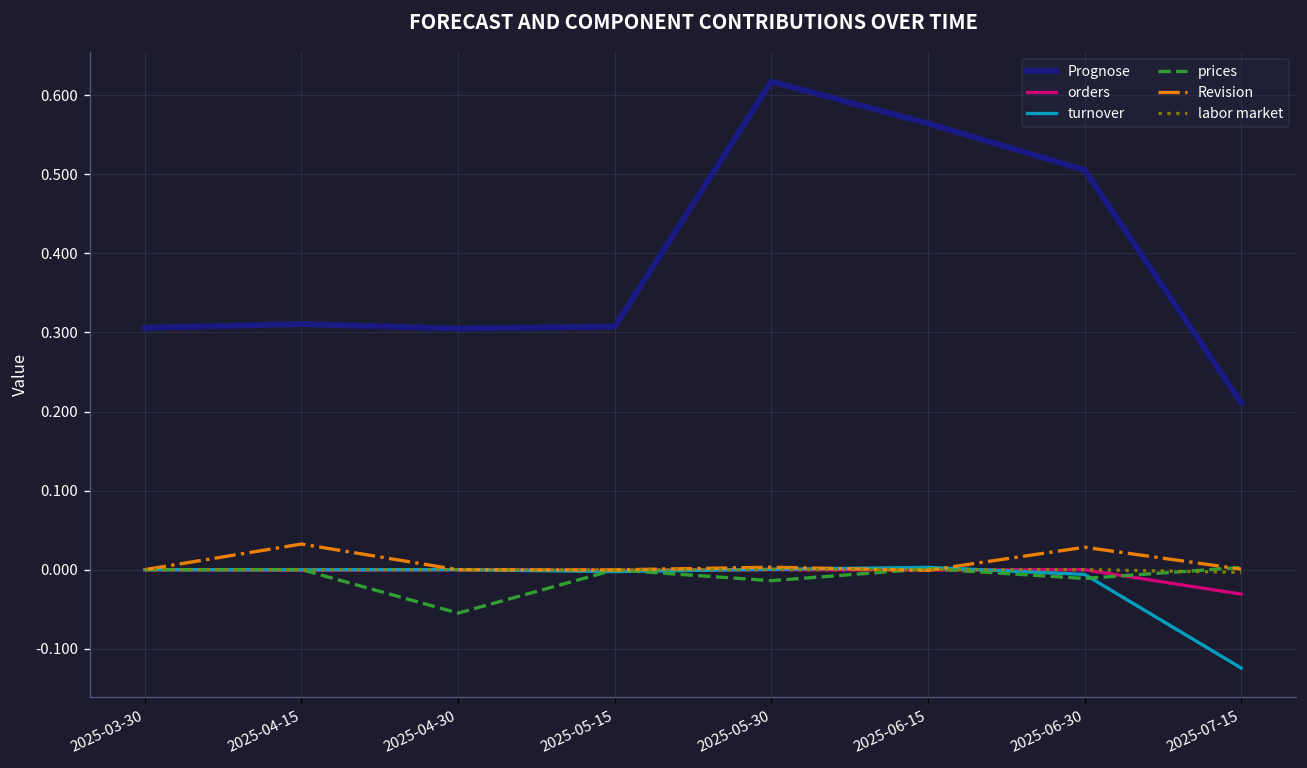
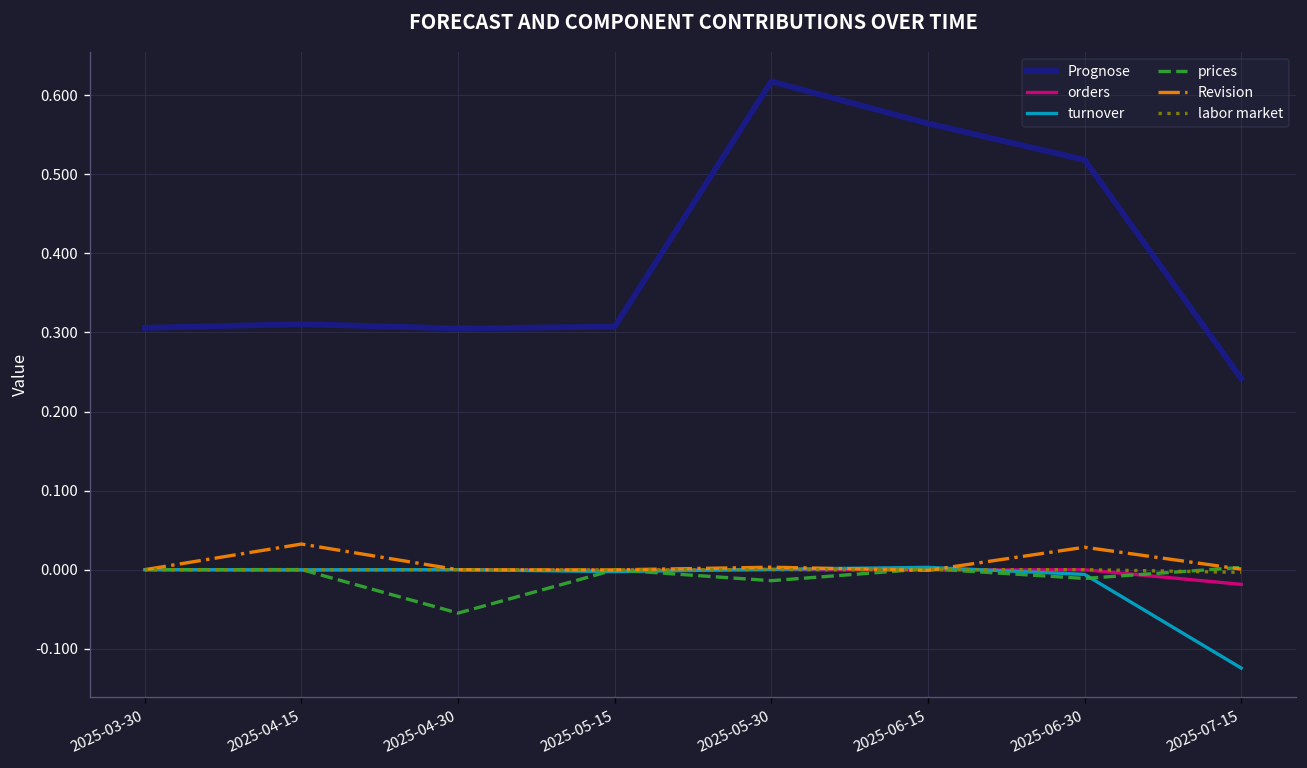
  {
    "Prognose": {
      "2025-03-30": 0.31,
      "2025-04-15": 0.31,
      "2025-04-30": 0.31,
      "2025-05-15": 0.31,
      "2025-05-30": 0.62,
      "2025-06-15": 0.56,
-     "2025-06-30": 0.51,
-     "2025-07-15": 0.21
+     "2025-06-30": 0.52,
+     "2025-07-15": 0.24
    },
    "orders": {
-     "2025-07-15": -0.03
+     "2025-07-15": -0.02
    },
    "turnover": {
      "2025-06-30": -0.01,
      "2025-07-15": -0.12
    },
    "prices": {
      "2025-04-30": -0.05,
      "2025-05-30": -0.01,
      "2025-06-30": -0.01
    },
    "Revision": {
      "2025-04-15": 0.03,
      "2025-06-30": 0.03
    },
    "labor market": {
      "2025-07-15": 0.00
    }
  }
